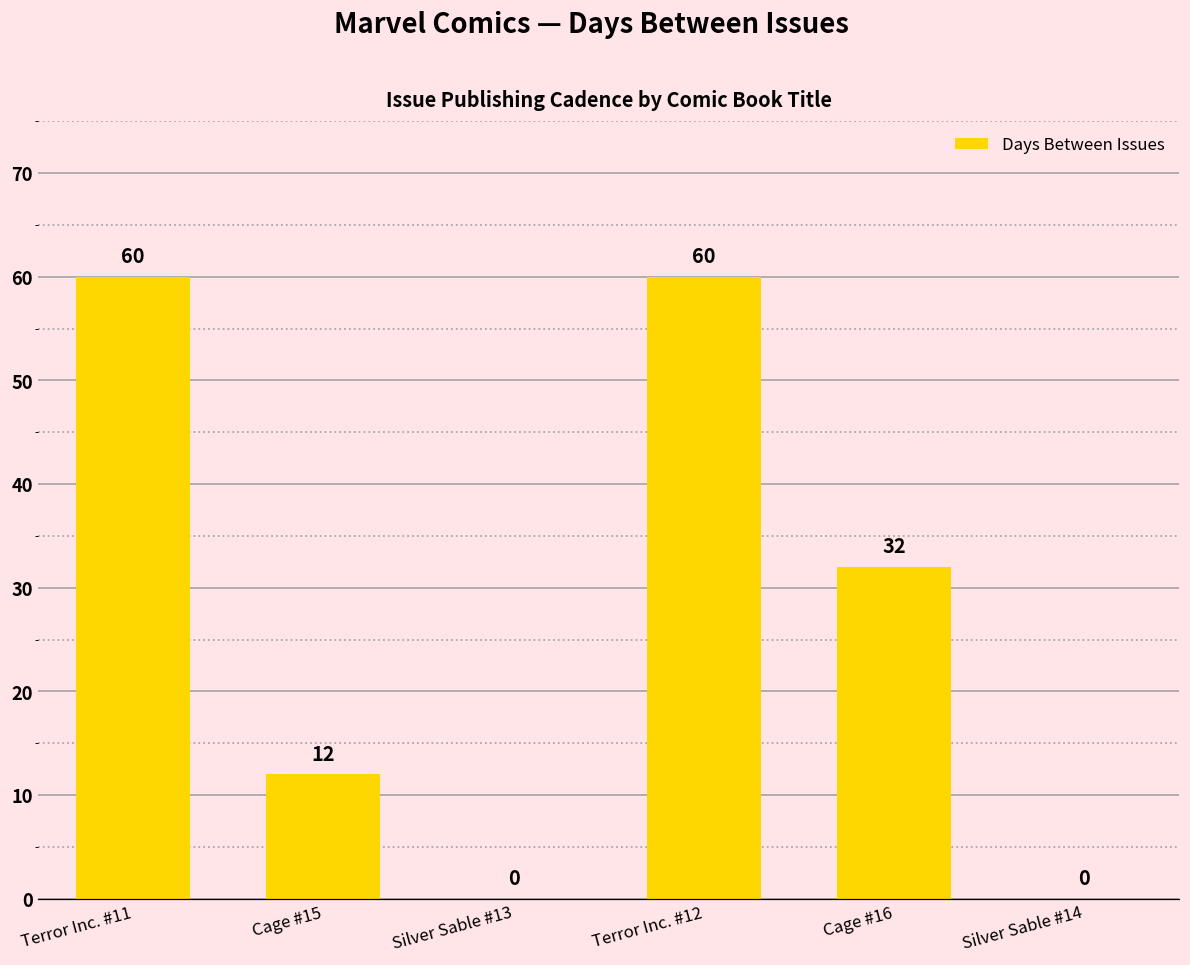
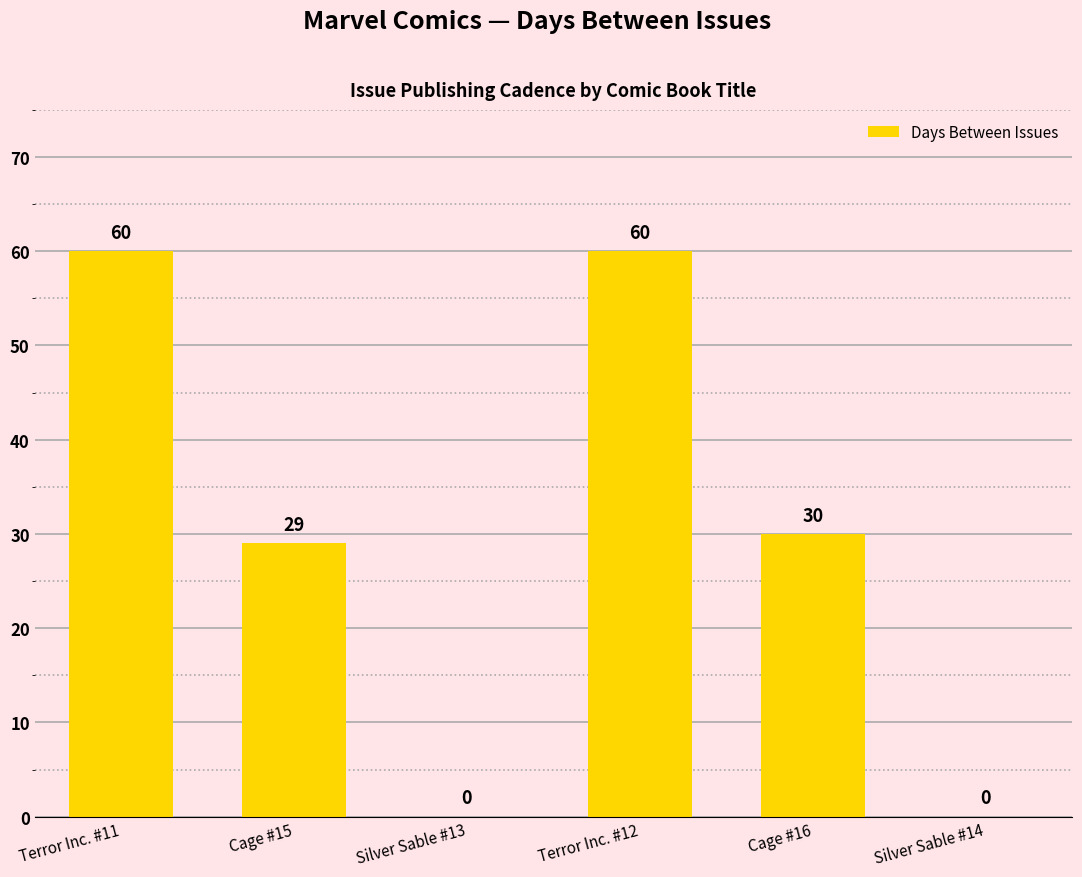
  {
    "Terror Inc. #11": 60,
-   "Cage #15": 12,
+   "Cage #15": 29,
    "Silver Sable #13": 0,
    "Terror Inc. #12": 60,
-   "Cage #16": 32,
+   "Cage #16": 30,
    "Silver Sable #14": 0
  }
